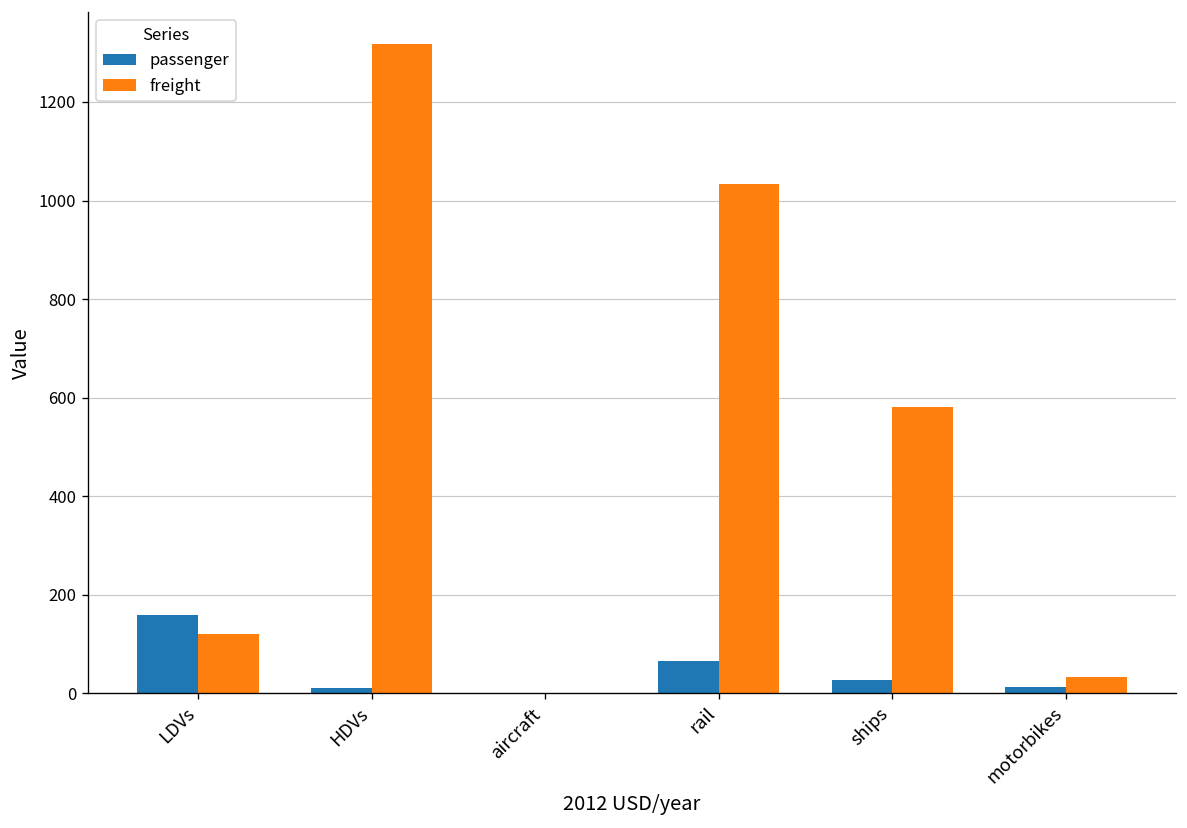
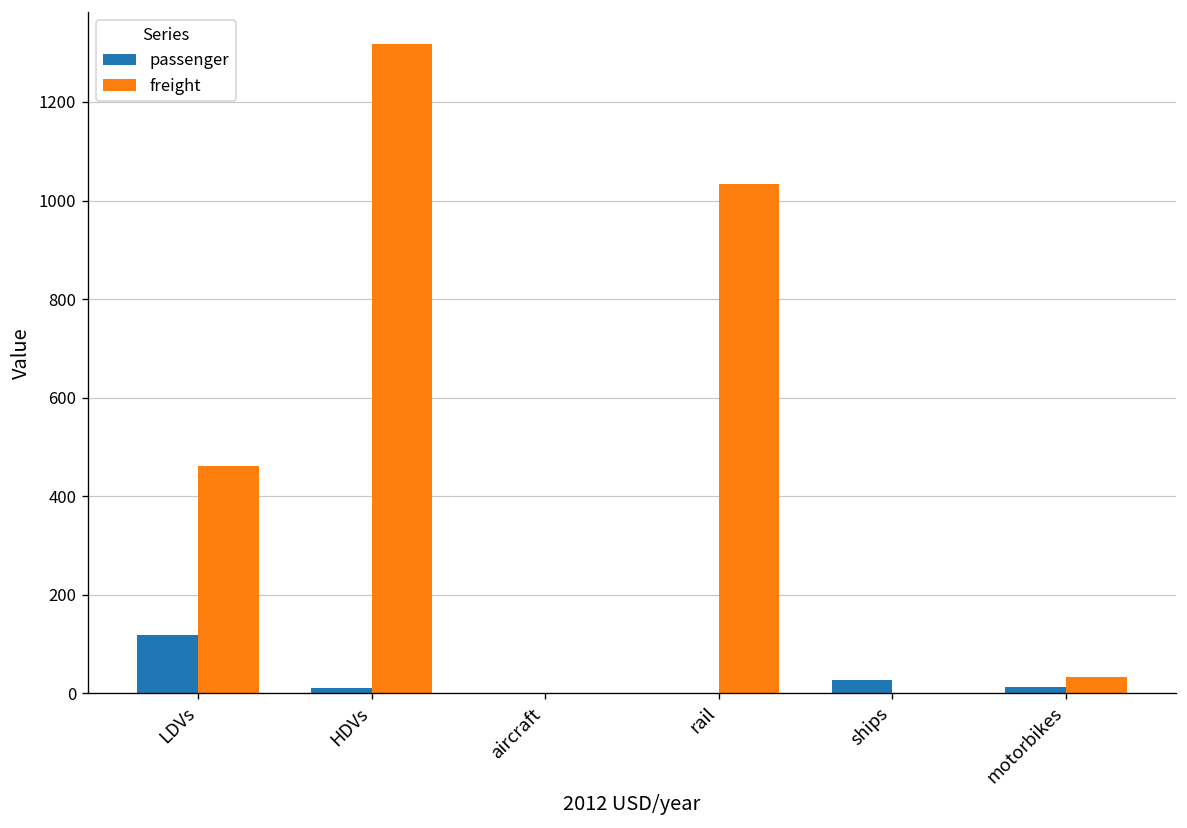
  {
    "passenger": {
-     "LDVs": 160,
+     "LDVs": 120,
      "HDVs": 10,
      "aircraft": 0,
-     "rail": 70,
+     "rail": 0,
      "ships": 30,
      "motorbikes": 10
    },
    "freight": {
-     "LDVs": 120,
+     "LDVs": 460,
      "HDVs": 1320,
      "aircraft": 0,
      "rail": 1030,
-     "ships": 580,
+     "ships": 0,
      "motorbikes": 30
    }
  }
